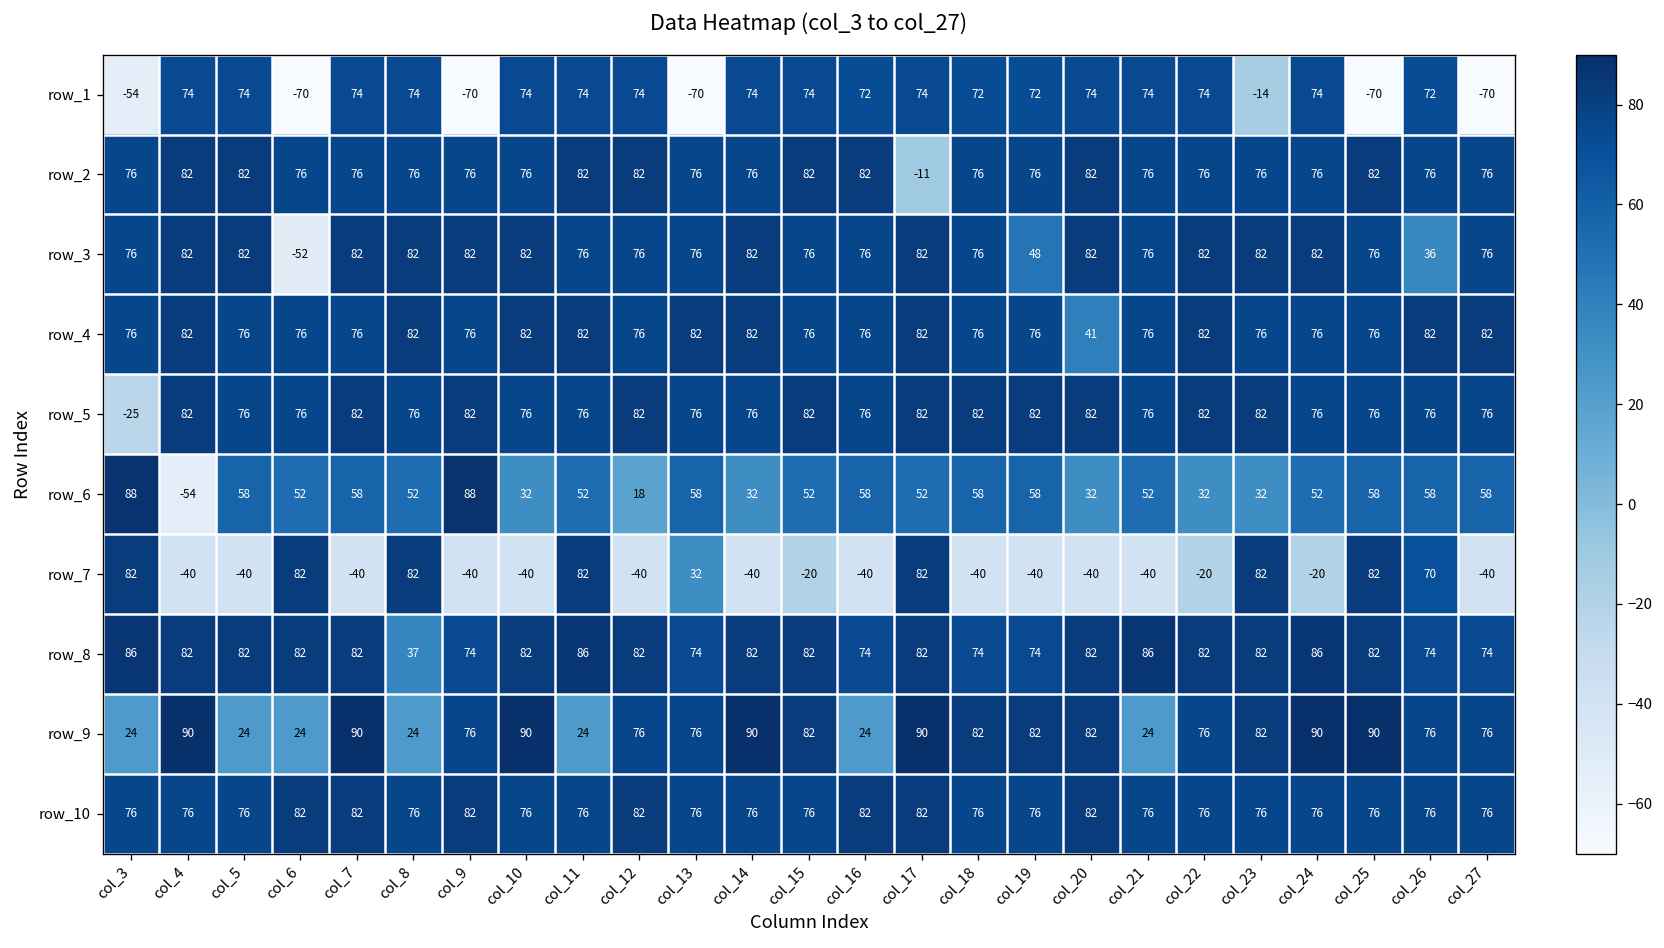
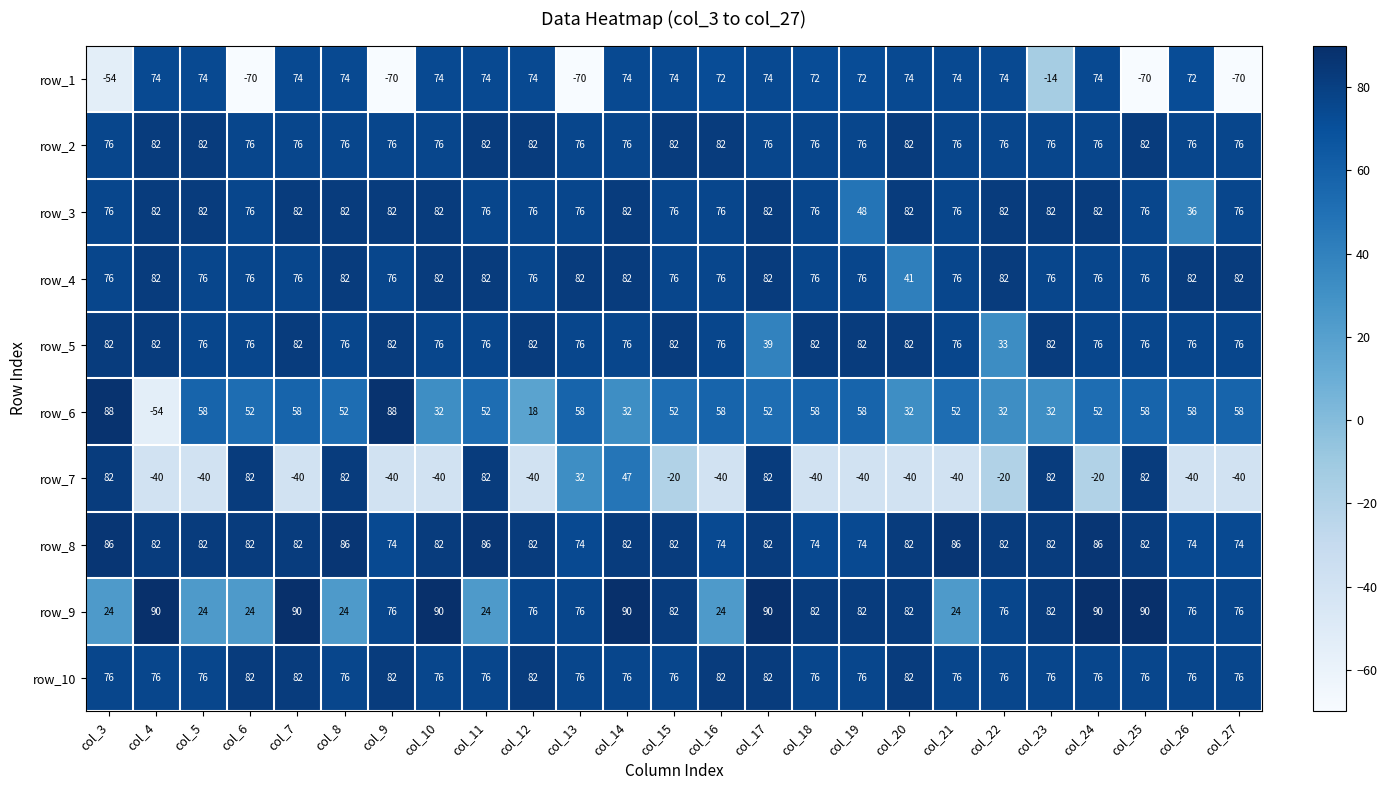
  {
    "row_2": {
      "col_3": 76,
      "col_4": 82,
      "col_5": 82,
      "col_6": 76,
      "col_7": 76,
      "col_8": 76,
      "col_9": 76,
      "col_10": 76,
      "col_11": 82,
      "col_12": 82,
      "col_13": 76,
      "col_14": 76,
      "col_15": 82,
      "col_16": 82,
-     "col_17": -11,
+     "col_17": 76,
      "col_18": 76,
      "col_19": 76,
      "col_20": 82,
      "col_21": 76,
      "col_22": 76,
      "col_23": 76,
      "col_24": 76,
      "col_25": 82,
      "col_26": 76,
      "col_27": 76
    },
    "row_3": {
      "col_3": 76,
      "col_4": 82,
      "col_5": 82,
-     "col_6": -52,
+     "col_6": 76,
      "col_7": 82,
      "col_8": 82,
      "col_9": 82,
      "col_10": 82,
      "col_11": 76,
      "col_12": 76,
      "col_13": 76,
      "col_14": 82,
      "col_15": 76,
      "col_16": 76,
      "col_17": 82,
      "col_18": 76,
      "col_19": 48,
      "col_20": 82,
      "col_21": 76,
      "col_22": 82,
      "col_23": 82,
      "col_24": 82,
      "col_25": 76,
      "col_26": 36,
      "col_27": 76
    },
    "row_5": {
-     "col_3": -25,
+     "col_3": 82,
      "col_4": 82,
      "col_5": 76,
      "col_6": 76,
      "col_7": 82,
      "col_8": 76,
      "col_9": 82,
      "col_10": 76,
      "col_11": 76,
      "col_12": 82,
      "col_13": 76,
      "col_14": 76,
      "col_15": 82,
      "col_16": 76,
-     "col_17": 82,
+     "col_17": 39,
      "col_18": 82,
      "col_19": 82,
      "col_20": 82,
      "col_21": 76,
-     "col_22": 82,
+     "col_22": 33,
      "col_23": 82,
      "col_24": 76,
      "col_25": 76,
      "col_26": 76,
      "col_27": 76
    },
    "row_7": {
      "col_3": 82,
      "col_4": -40,
      "col_5": -40,
      "col_6": 82,
      "col_7": -40,
      "col_8": 82,
      "col_9": -40,
      "col_10": -40,
      "col_11": 82,
      "col_12": -40,
      "col_13": 32,
-     "col_14": -40,
+     "col_14": 47,
      "col_15": -20,
      "col_16": -40,
      "col_17": 82,
      "col_18": -40,
      "col_19": -40,
      "col_20": -40,
      "col_21": -40,
      "col_22": -20,
      "col_23": 82,
      "col_24": -20,
      "col_25": 82,
-     "col_26": 70,
+     "col_26": -40,
      "col_27": -40
    },
    "row_8": {
      "col_3": 86,
      "col_4": 82,
      "col_5": 82,
      "col_6": 82,
      "col_7": 82,
-     "col_8": 37,
+     "col_8": 86,
      "col_9": 74,
      "col_10": 82,
      "col_11": 86,
      "col_12": 82,
      "col_13": 74,
      "col_14": 82,
      "col_15": 82,
      "col_16": 74,
      "col_17": 82,
      "col_18": 74,
      "col_19": 74,
      "col_20": 82,
      "col_21": 86,
      "col_22": 82,
      "col_23": 82,
      "col_24": 86,
      "col_25": 82,
      "col_26": 74,
      "col_27": 74
    }
  }
